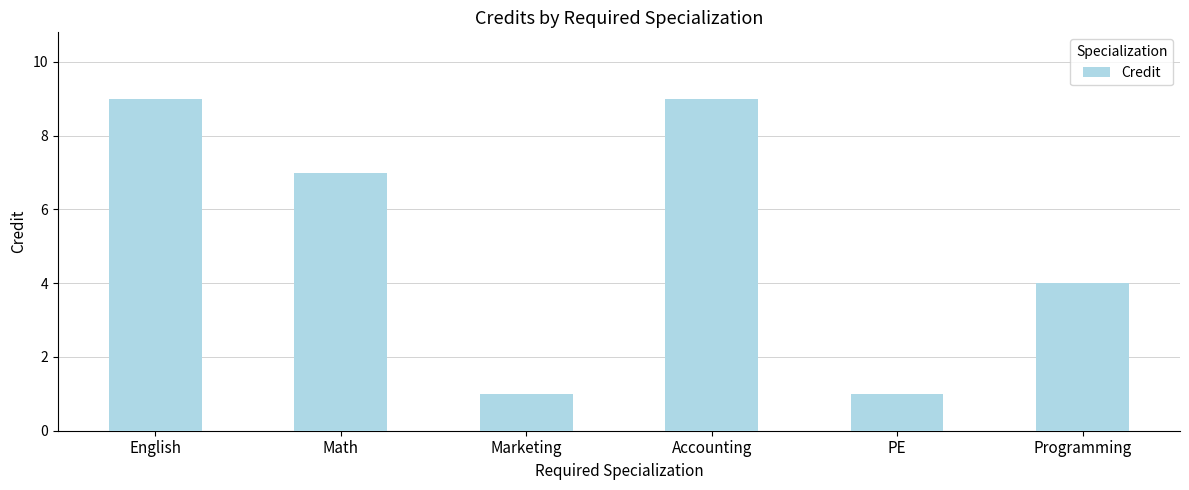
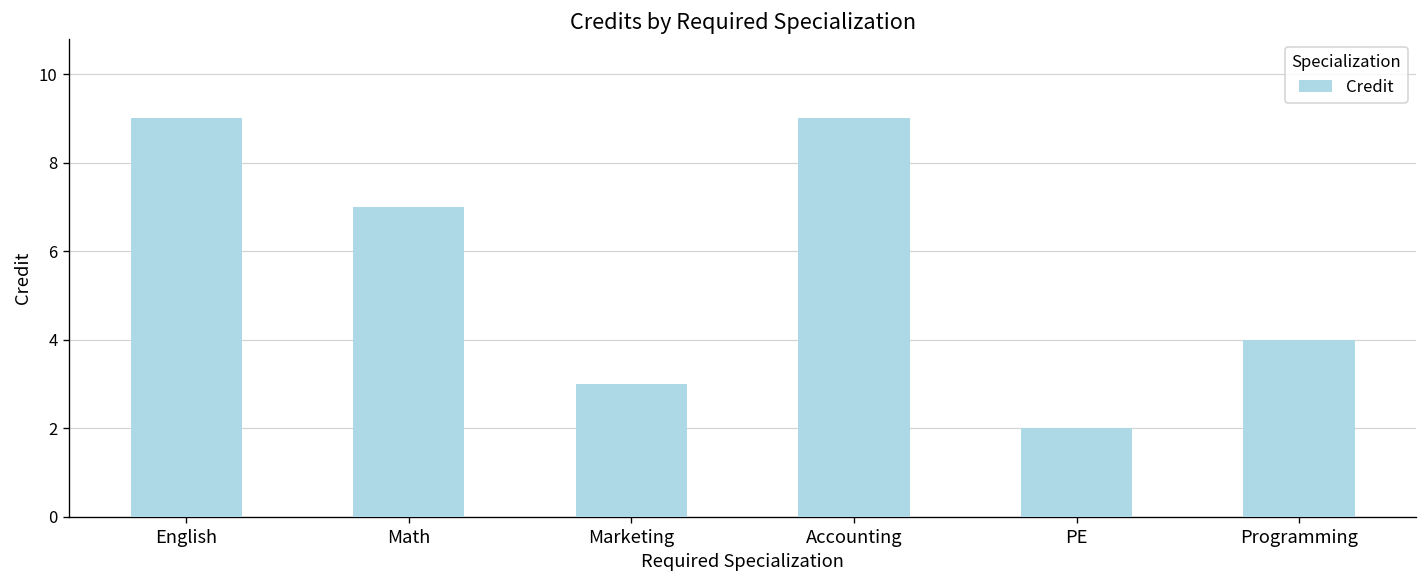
  {
    "English": 9,
    "Math": 7,
-   "Marketing": 1,
+   "Marketing": 3,
    "Accounting": 9,
-   "PE": 1,
+   "PE": 2,
    "Programming": 4
  }
